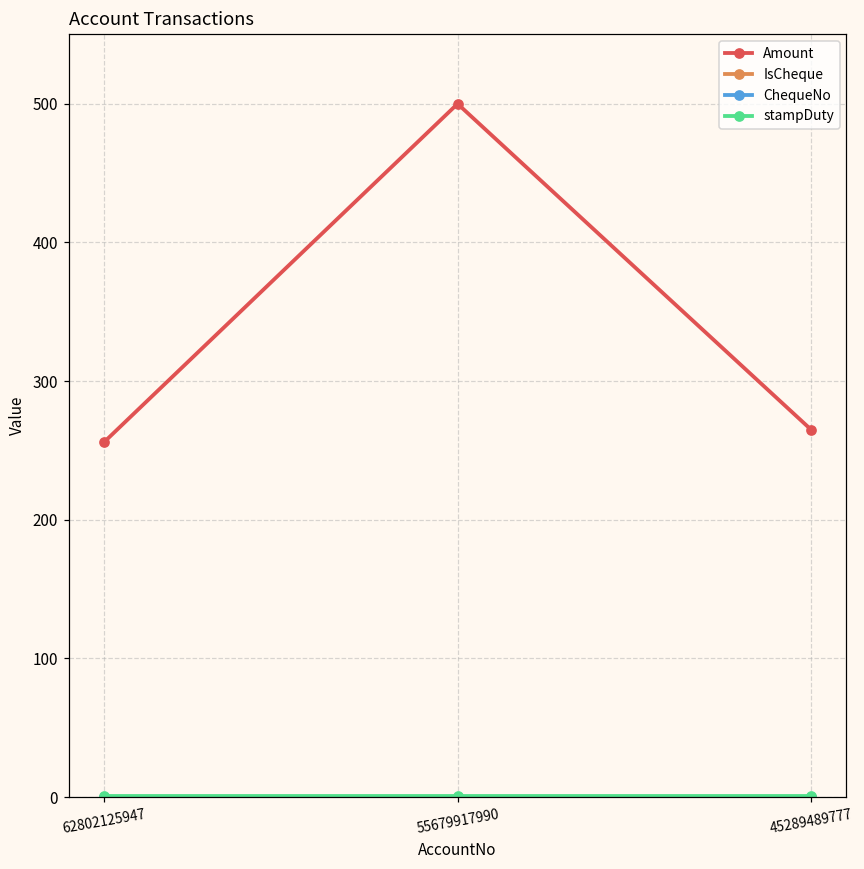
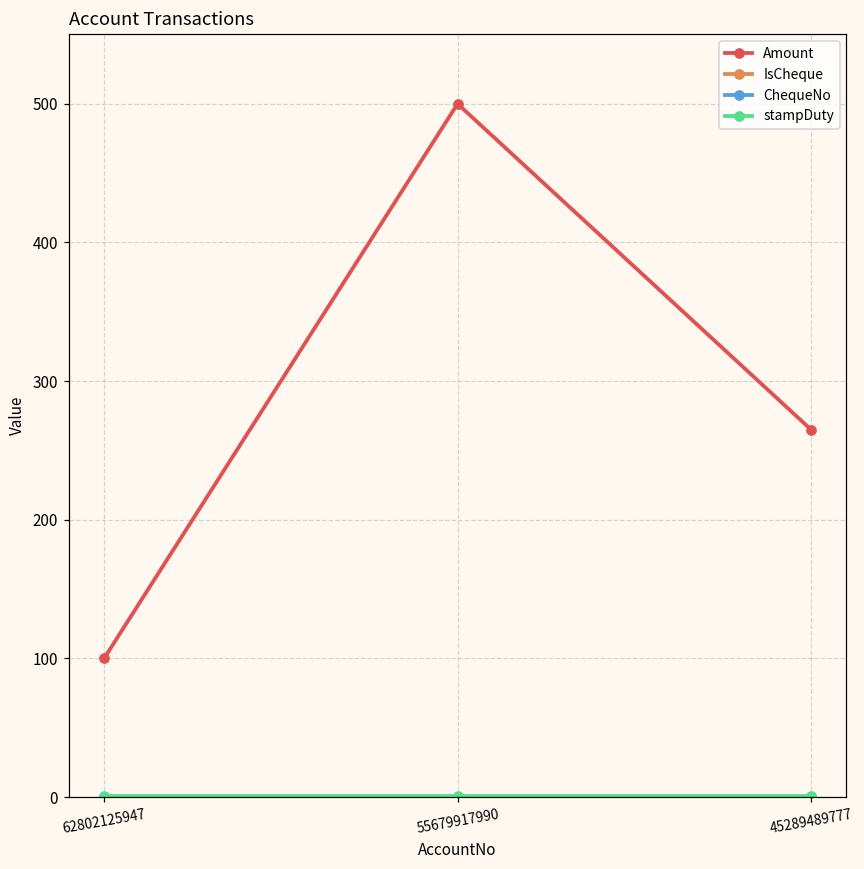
  {
    "Amount": {
-     "62802125947": 256,
+     "62802125947": 100,
      "55679917990": 500,
      "45289489777": 265
    }
  }
